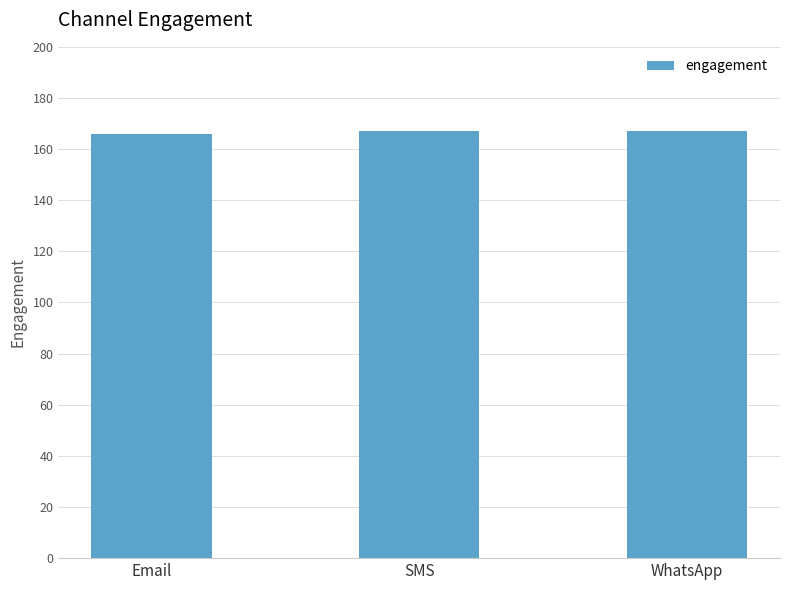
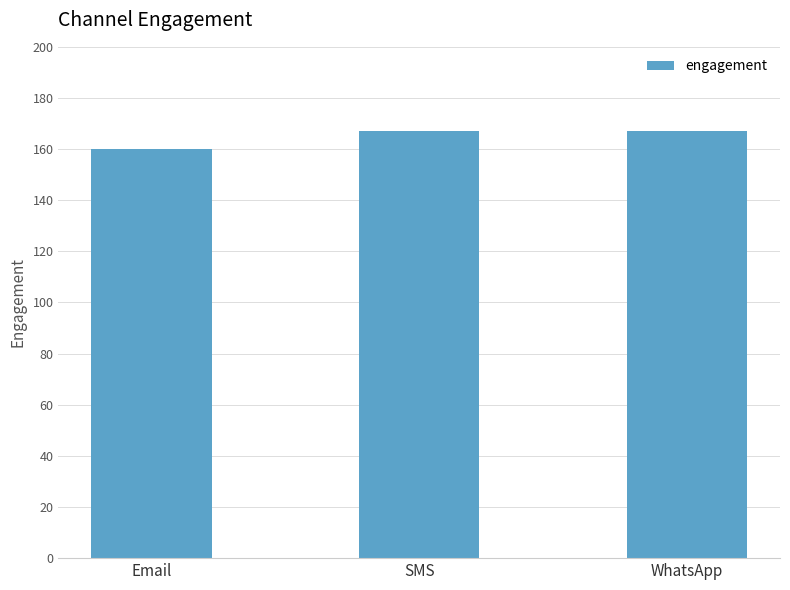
  {
-   "Email": 166,
+   "Email": 160,
    "SMS": 167,
    "WhatsApp": 167
  }
